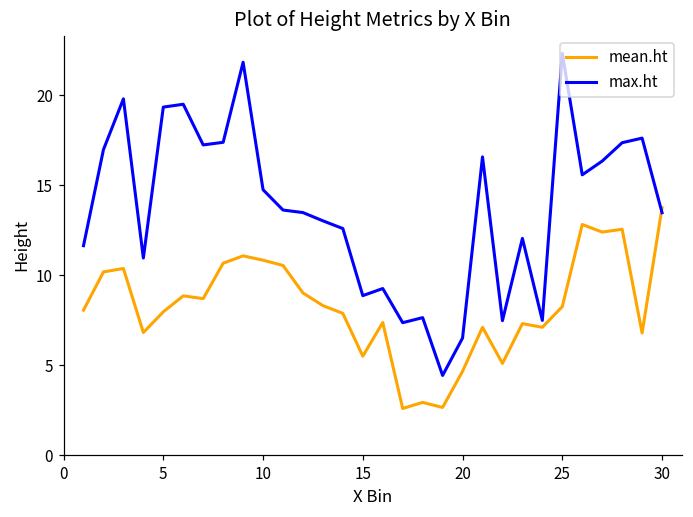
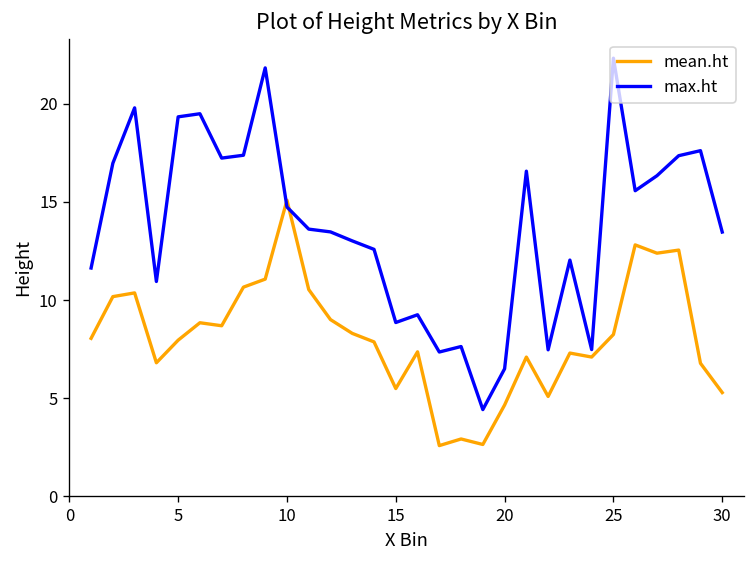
  {
    "mean.ht": {
      "5": 8.0,
-     "10": 10.8,
+     "10": 15.1,
      "15": 5.5,
      "20": 4.7,
      "25": 8.2,
-     "30": 13.7
+     "30": 5.3
    },
    "max.ht": {
      "5": 19.3,
      "10": 14.7,
      "15": 8.9,
      "20": 6.5,
      "30": 13.5
    }
  }
